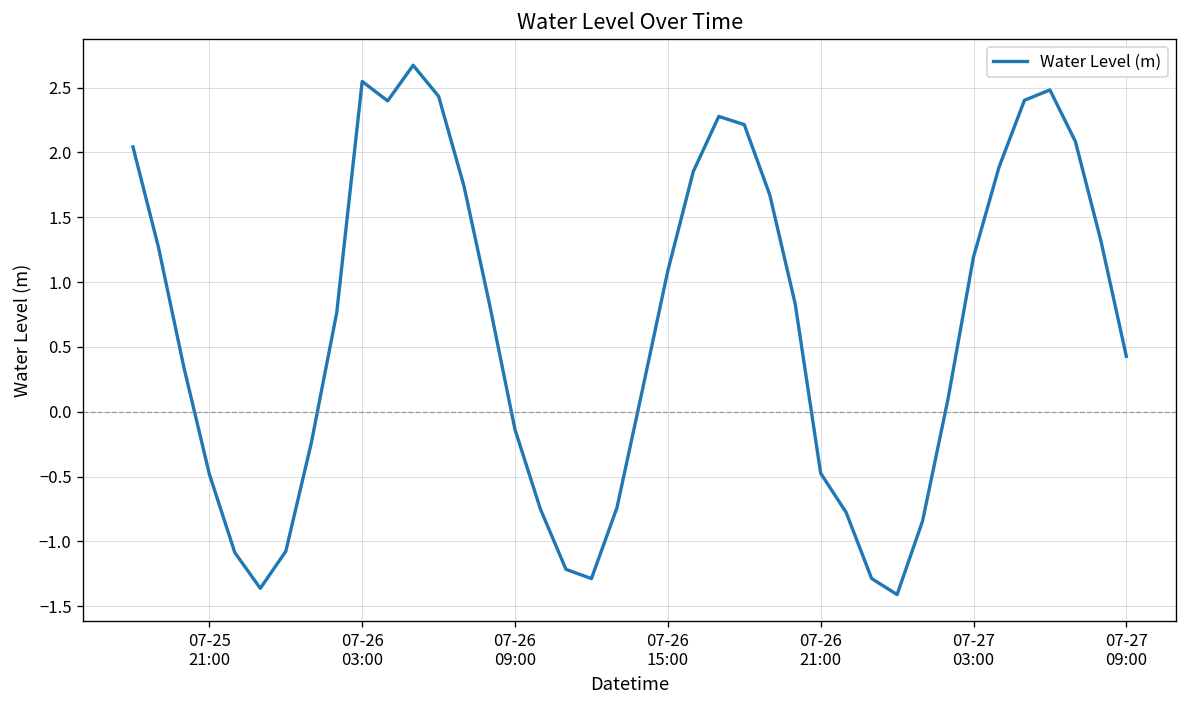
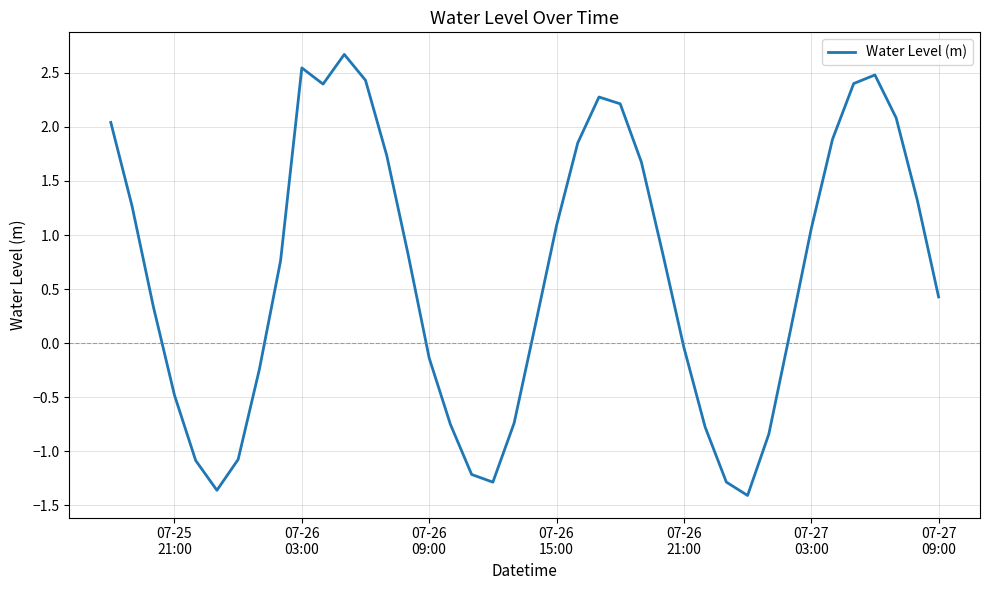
  {
    "07-25 21:00": -0.48,
    "07-26 03:00": 2.55,
    "07-26 09:00": -0.14,
    "07-26 15:00": 1.09,
-   "07-26 21:00": -0.47,
-   "07-27 03:00": 1.19,
+   "07-26 21:00": -0.04,
+   "07-27 03:00": 1.06,
    "07-27 09:00": 0.43
  }
